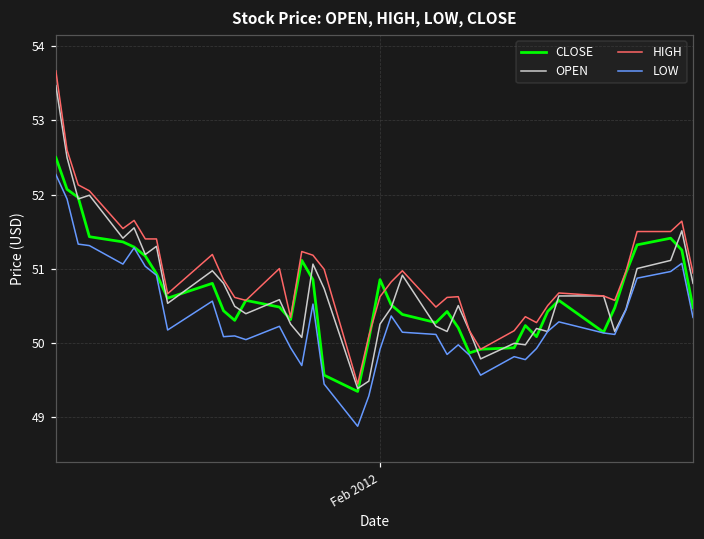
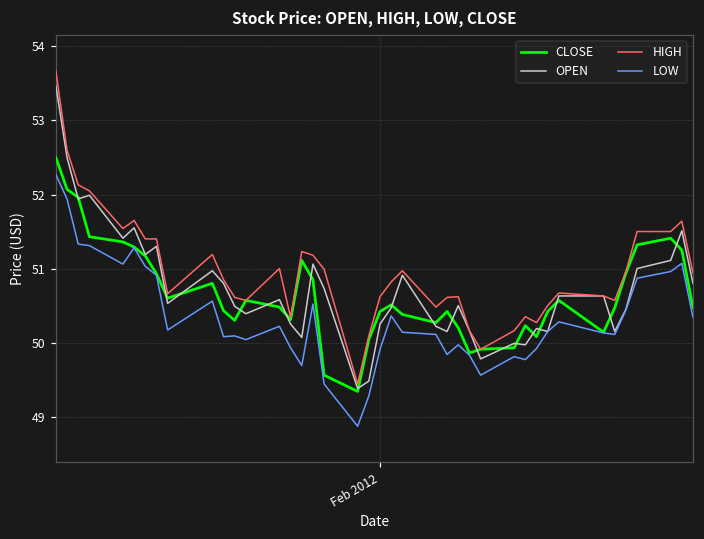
  {
    "CLOSE": {
-     "Feb 2012": 50.9
+     "Feb 2012": 50.4
    },
    "OPEN": {
      "Feb 2012": 50.3
    },
    "HIGH": {
      "Feb 2012": 50.6
    },
    "LOW": {
      "Feb 2012": 49.9
    }
  }
